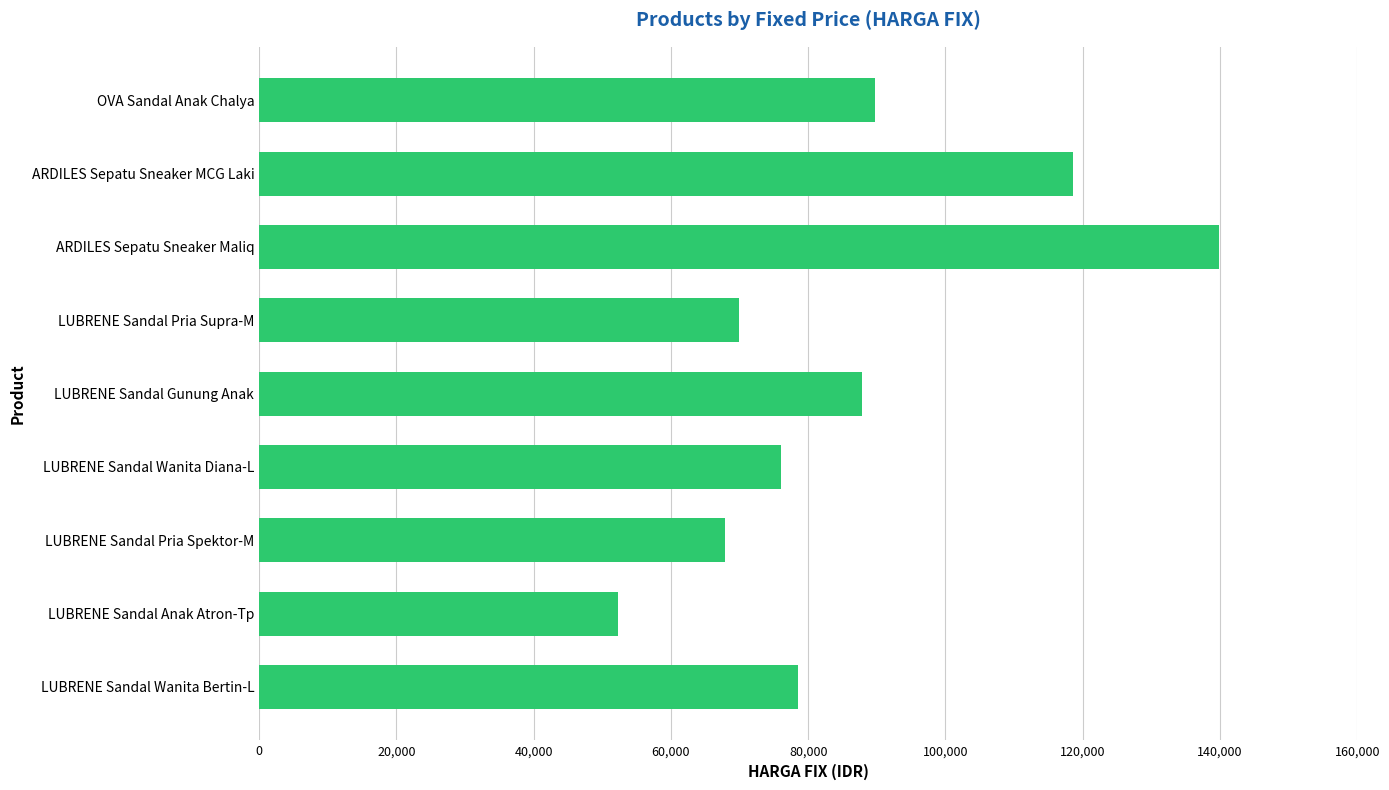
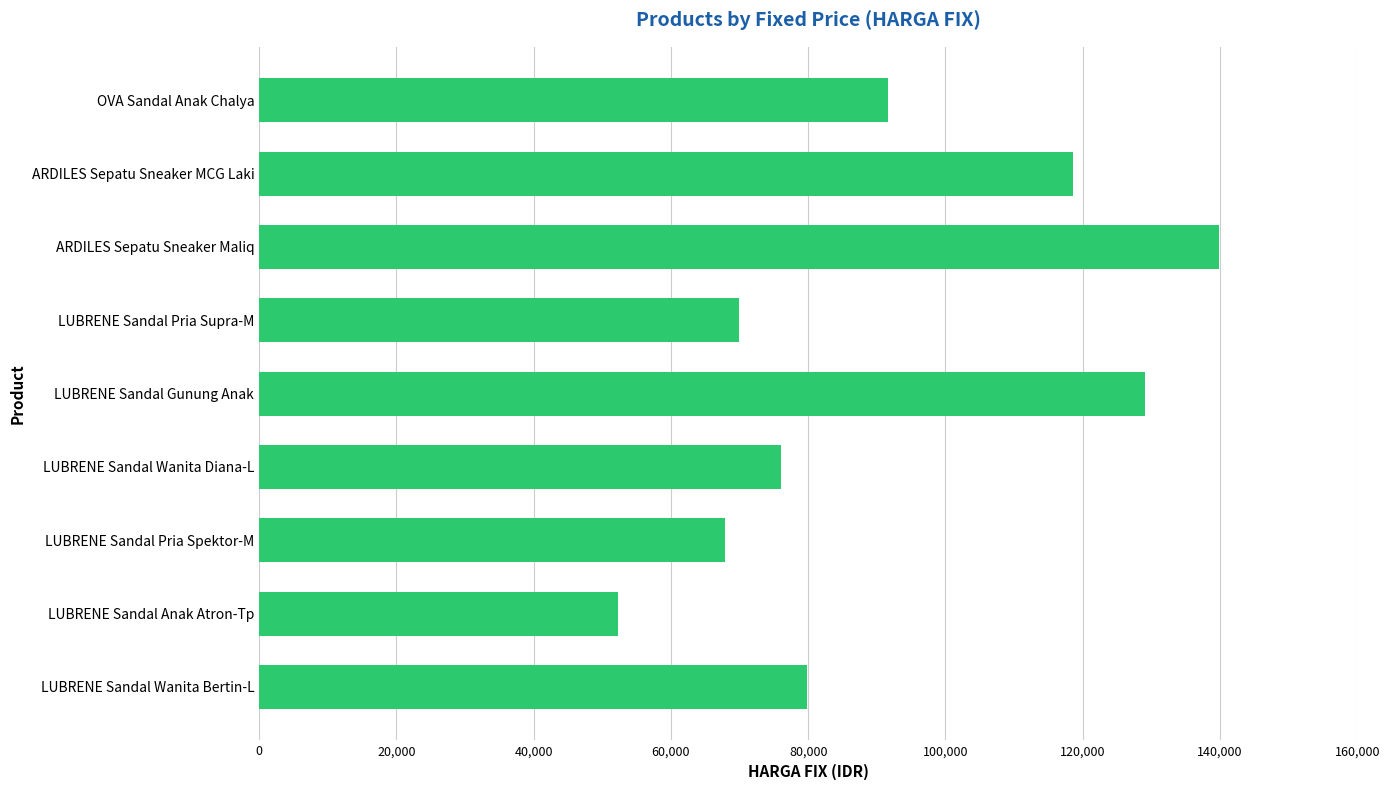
  {
-   "OVA Sandal Anak Chalya": "90,000",
+   "OVA Sandal Anak Chalya": "92,000",
    "ARDILES Sepatu Sneaker MCG Laki": "119,000",
    "ARDILES Sepatu Sneaker Maliq": "140,000",
    "LUBRENE Sandal Pria Supra-M": "70,000",
-   "LUBRENE Sandal Gunung Anak": "88,000",
+   "LUBRENE Sandal Gunung Anak": "129,000",
    "LUBRENE Sandal Wanita Diana-L": "76,000",
    "LUBRENE Sandal Pria Spektor-M": "68,000",
    "LUBRENE Sandal Anak Atron-Tp": "52,000",
-   "LUBRENE Sandal Wanita Bertin-L": "78,000"
+   "LUBRENE Sandal Wanita Bertin-L": "80,000"
  }
